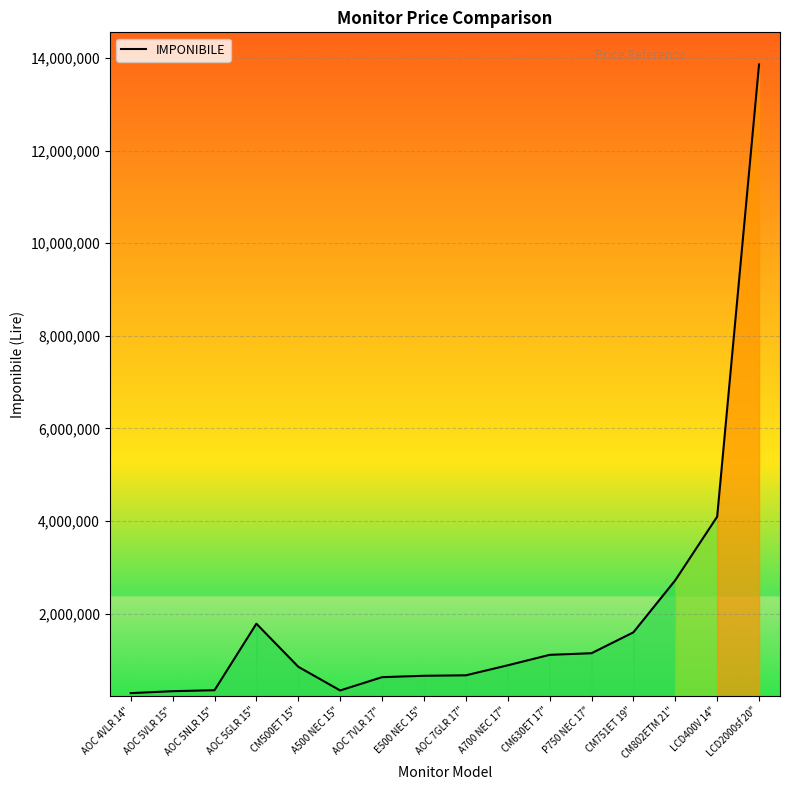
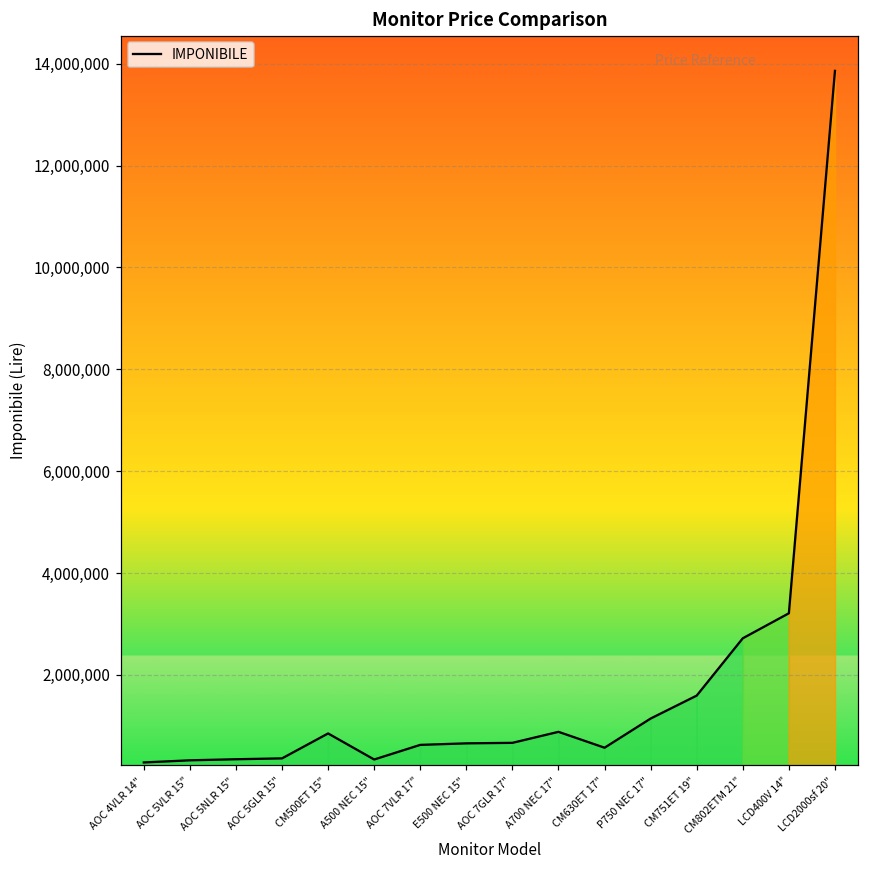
  {
    "IMPONIBILE": {
-     "AOC 5GLR 15\"": "1,800,000",
-     "CM630ET 17\"": "1,100,000",
-     "LCD400V 14\"": "4,100,000"
+     "AOC 5GLR 15\"": "400,000",
+     "CM630ET 17\"": "600,000",
+     "LCD400V 14\"": "3,200,000"
    }
  }
